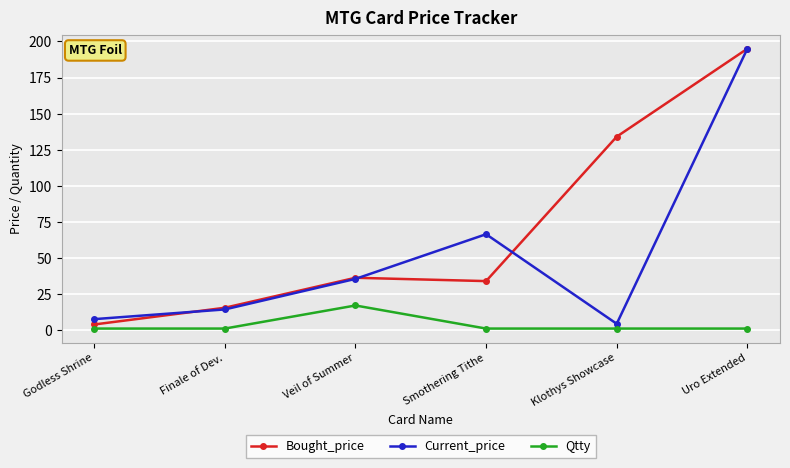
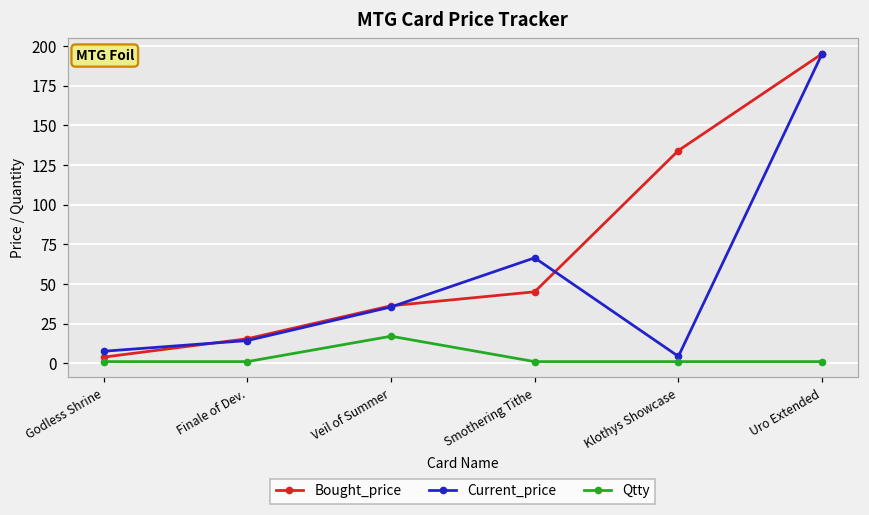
  {
    "Bought_price": {
      "Godless Shrine": 4,
-     "Smothering Tithe": 34,
+     "Smothering Tithe": 45,
      "Klothys Showcase": 134
    },
    "Current_price": {
      "Godless Shrine": 8,
      "Smothering Tithe": 66,
      "Klothys Showcase": 4
    },
    "Qtty": {
      "Godless Shrine": 1,
      "Finale of Dev.": 1,
      "Veil of Summer": 17,
      "Smothering Tithe": 1,
      "Klothys Showcase": 1,
      "Uro Extended": 1
    }
  }
